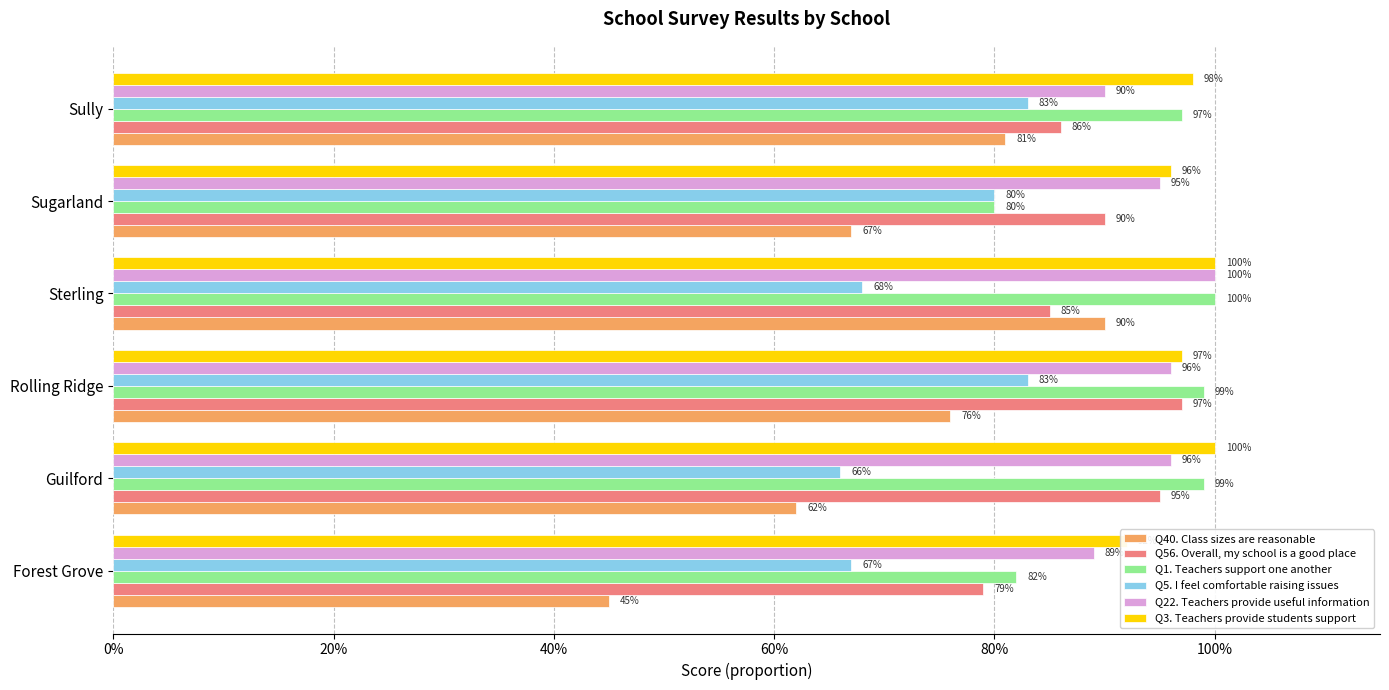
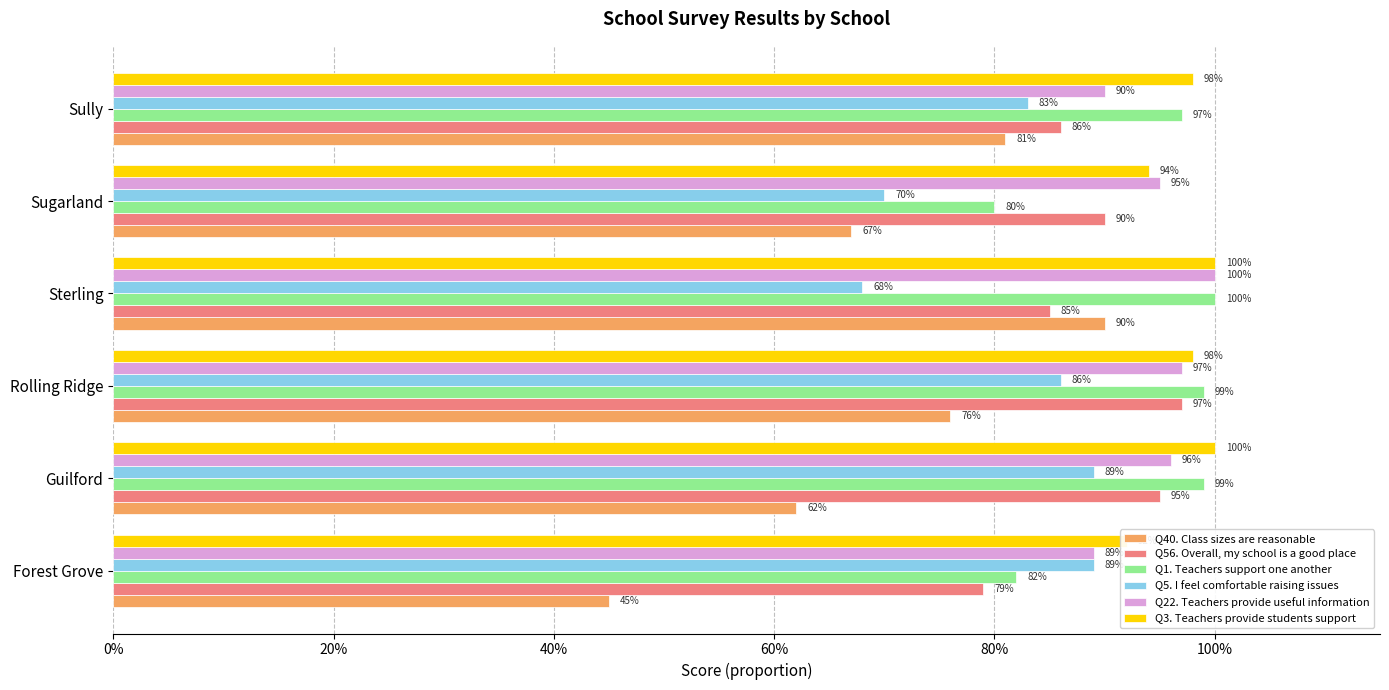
  {
    "Q1. Teachers support one another": {
      "Sully": "97%",
      "Sugarland": "80%",
      "Sterling": "100%",
      "Rolling Ridge": "99%",
      "Guilford": "99%",
      "Forest Grove": "82%"
    },
    "Q5. I feel comfortable raising issues": {
      "Sully": "83%",
-     "Sugarland": "80%",
+     "Sugarland": "70%",
      "Sterling": "68%",
-     "Rolling Ridge": "83%",
-     "Guilford": "66%",
-     "Forest Grove": "67.0%"
+     "Rolling Ridge": "86%",
+     "Guilford": "89%",
+     "Forest Grove": "89.0%"
    },
    "Q22. Teachers provide useful information": {
      "Sully": "90%",
      "Sugarland": "95%",
      "Sterling": "100%",
-     "Rolling Ridge": "96%",
+     "Rolling Ridge": "97%",
      "Guilford": "96%"
    },
    "Q3. Teachers provide students support": {
      "Sully": "98%",
-     "Sugarland": "96%",
+     "Sugarland": "94%",
      "Sterling": "100%",
-     "Rolling Ridge": "97%",
+     "Rolling Ridge": "98%",
      "Guilford": "100%"
    }
  }
